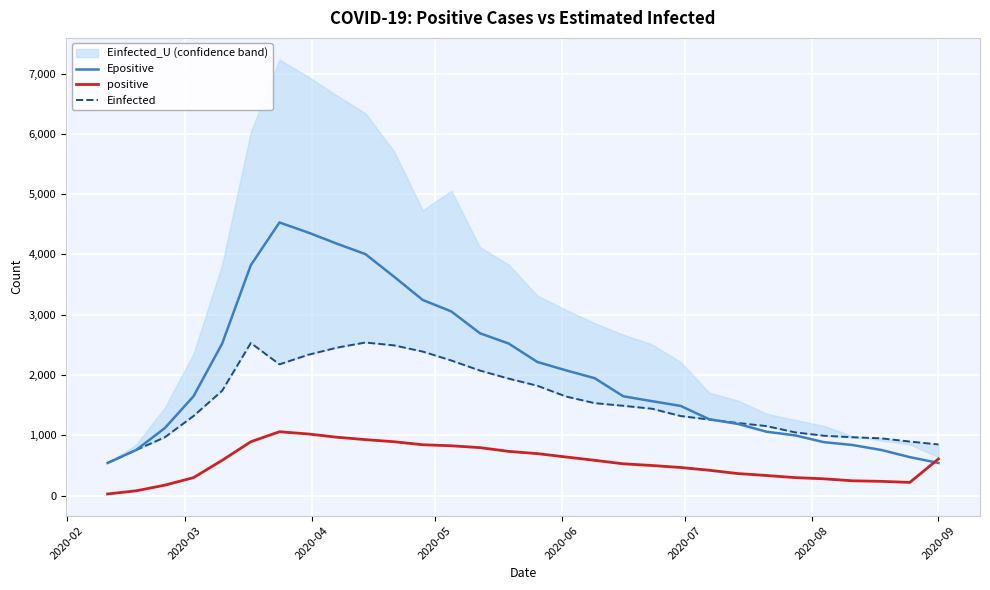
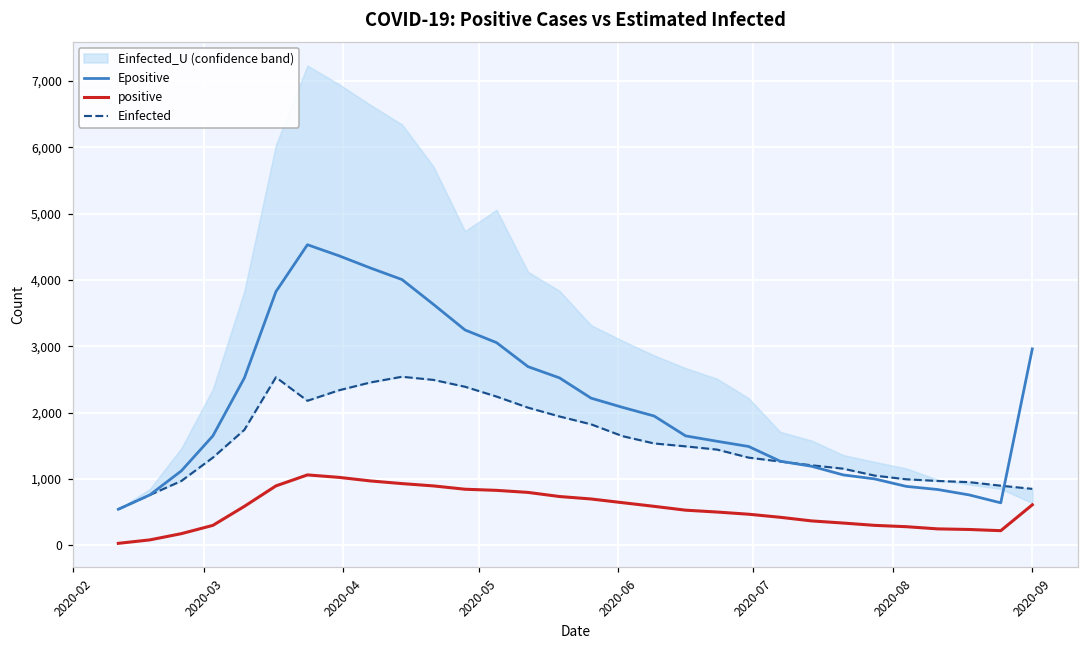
  {
    "Epositive": {
-     "2020-09": "500"
+     "2020-09": "3,000"
    },
    "positive": {
      "2020-09": "600"
    }
  }
